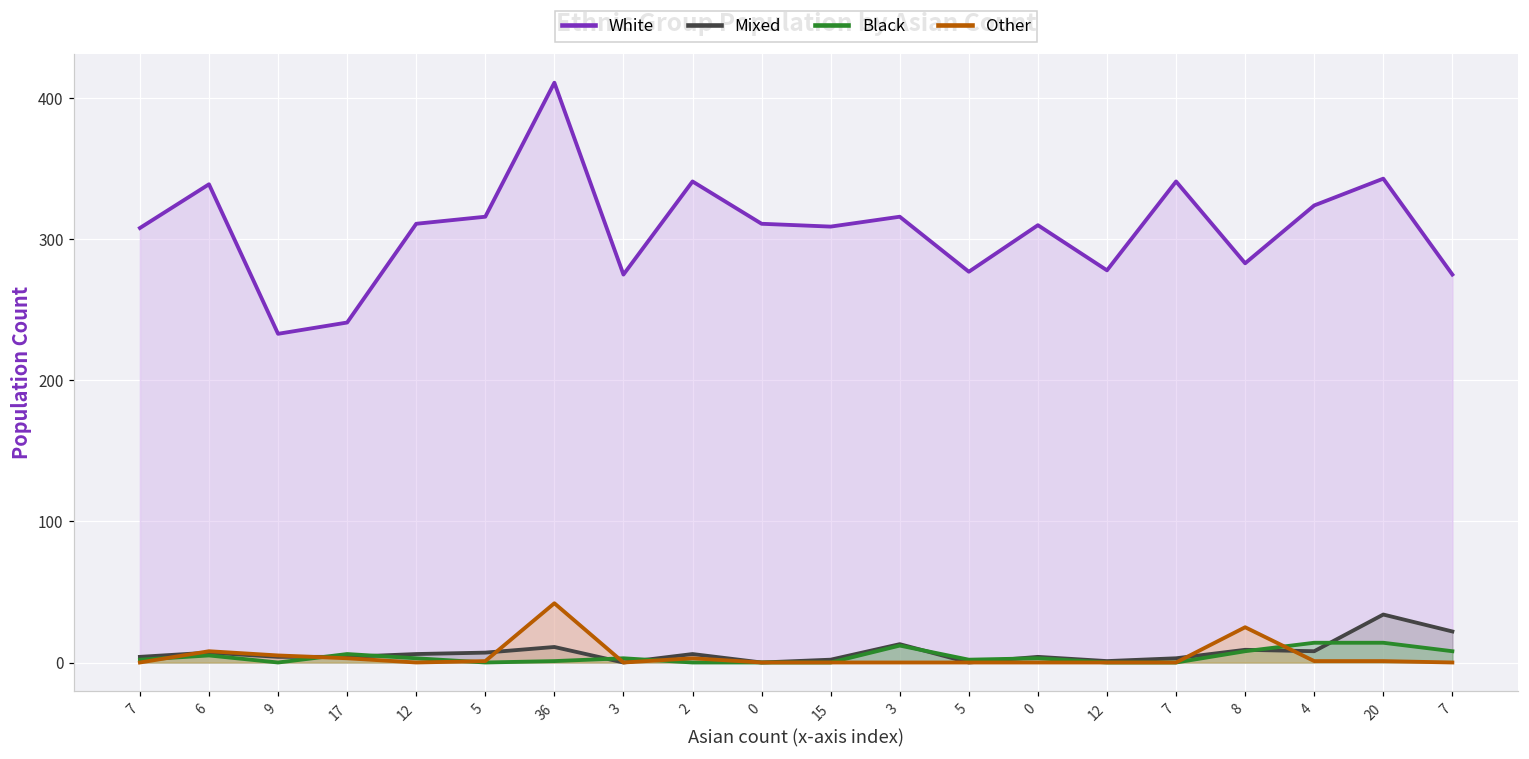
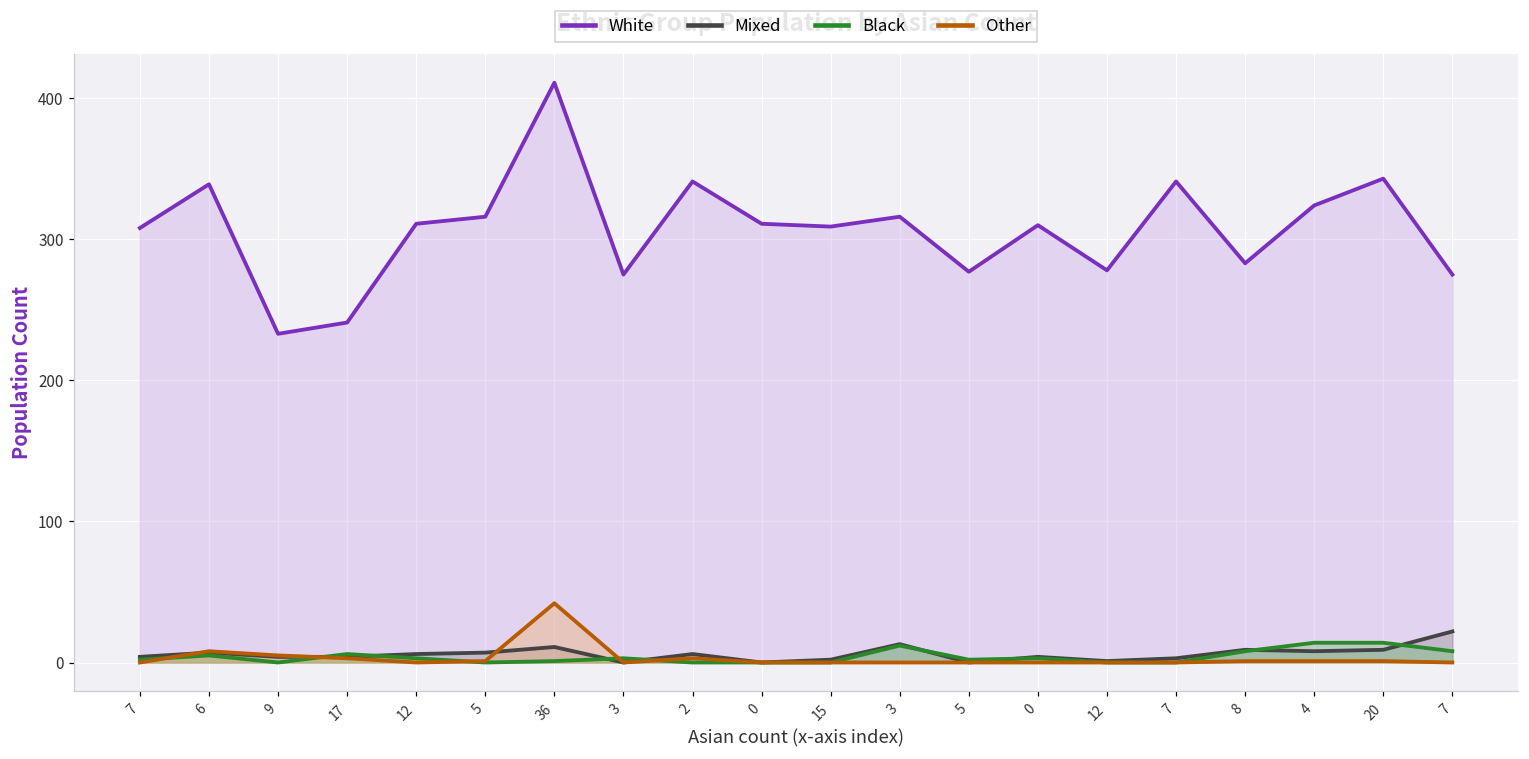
  {
    "White": {
      "6": 339,
      "9": 233,
      "17": 241,
      "36": 411,
      "2": 341,
      "15": 309,
      "8": 283,
      "4": 324,
      "20": 343
    },
    "Mixed": {
      "36": 11,
      "2": 6,
      "15": 2,
      "4": 8,
-     "20": 34
+     "20": 9
    },
    "Black": {
      "6": 5,
      "9": 0,
      "36": 1,
      "2": 0,
      "4": 14,
      "20": 14
    },
    "Other": {
      "36": 42,
      "2": 3,
-     "8": 25,
+     "8": 1,
      "4": 1,
      "20": 1
    }
  }
